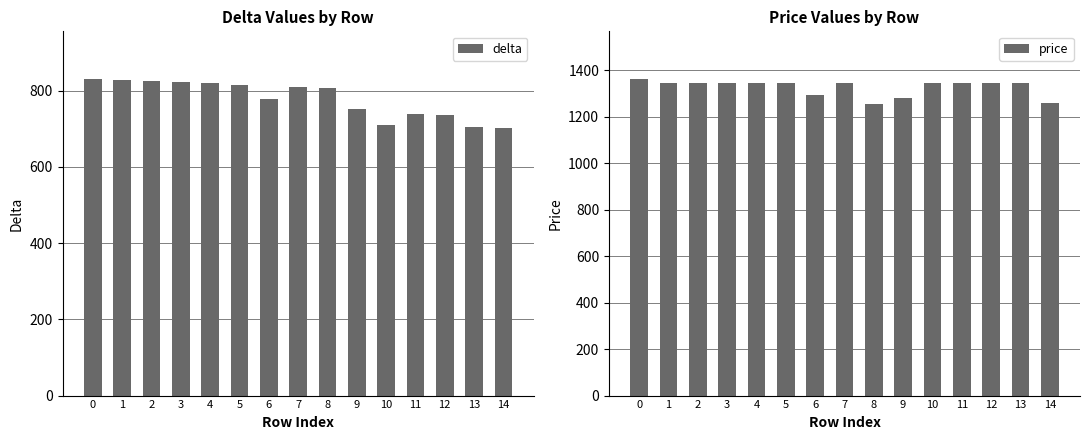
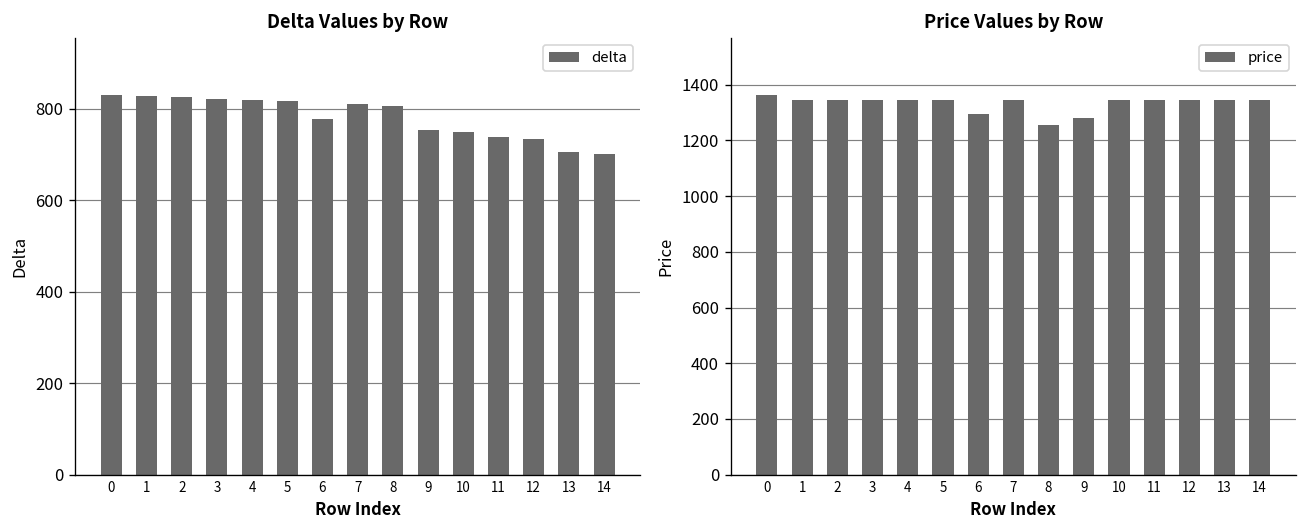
  {
    "Delta Values by Row": {
      "0": 830,
      "1": 830,
      "2": 830,
      "3": 820,
      "4": 820,
      "5": 820,
      "6": 780,
      "7": 810,
      "8": 810,
      "9": 750,
-     "10": 710,
+     "10": 750,
      "11": 740,
      "12": 740,
      "13": 710,
      "14": 700
    },
    "Price Values by Row": {
      "0": 1360,
      "1": 1350,
      "2": 1350,
      "3": 1350,
      "4": 1350,
      "5": 1350,
      "6": 1300,
      "7": 1350,
      "8": 1250,
      "9": 1280,
      "10": 1350,
      "11": 1350,
      "12": 1350,
      "13": 1350,
-     "14": 1260
+     "14": 1350
    }
  }
